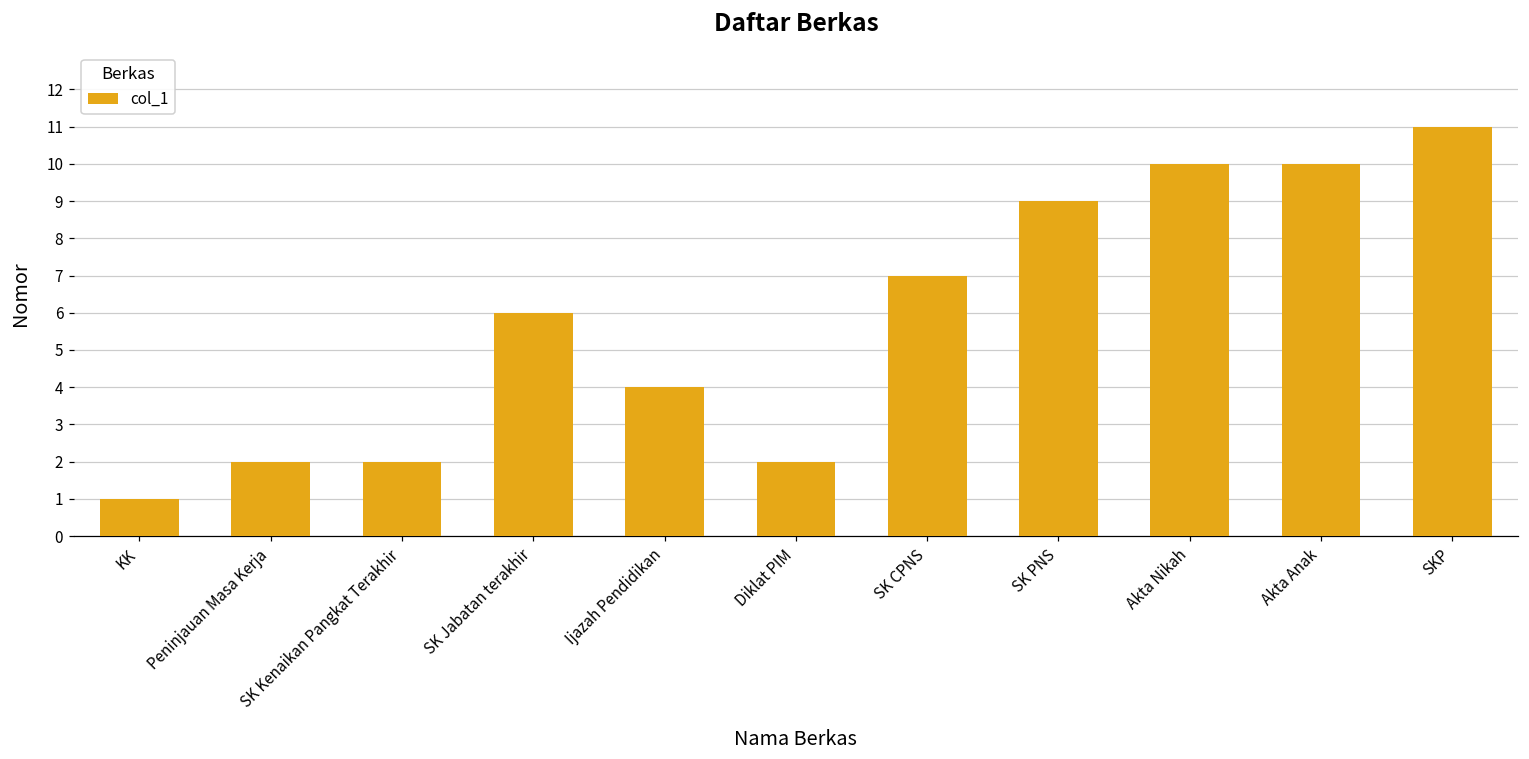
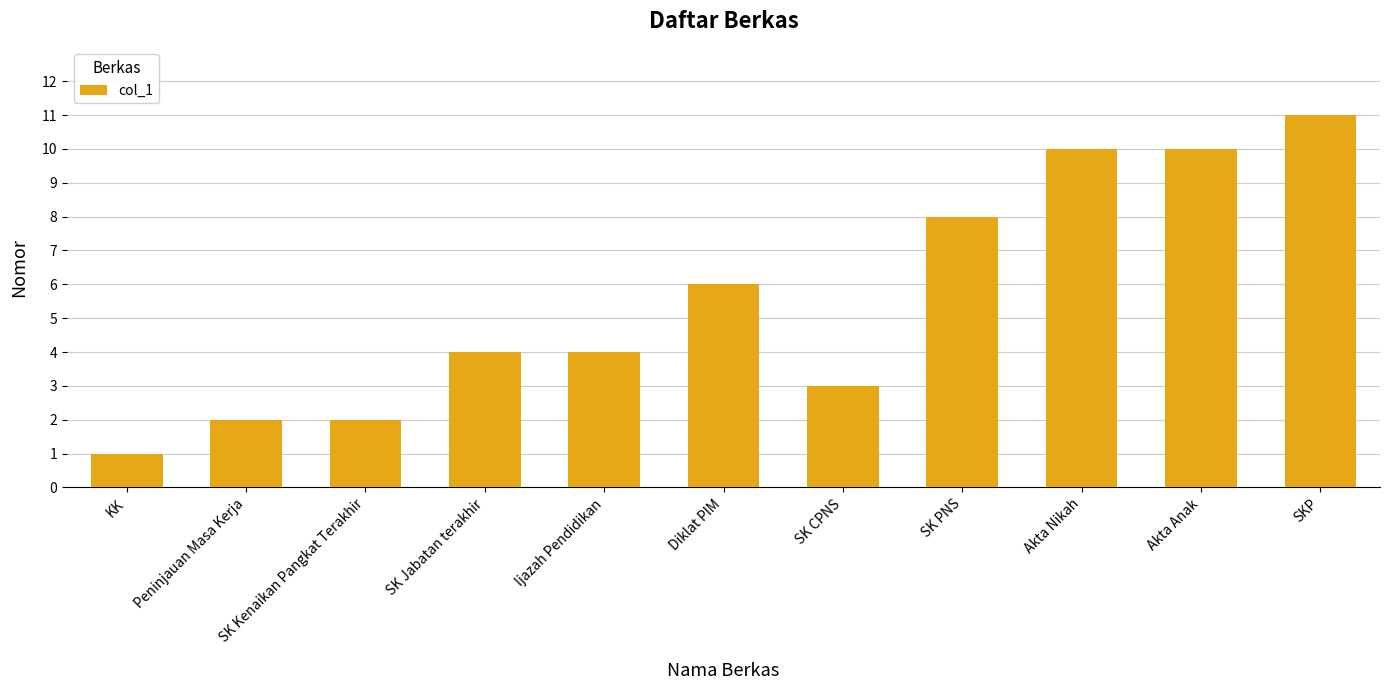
  {
    "KK": 1,
    "Peninjauan Masa Kerja": 2,
    "SK Kenaikan Pangkat Terakhir": 2,
-   "SK Jabatan terakhir": 6,
+   "SK Jabatan terakhir": 4,
    "Ijazah Pendidikan": 4,
-   "Diklat PIM": 2,
-   "SK CPNS": 7,
-   "SK PNS": 9,
+   "Diklat PIM": 6,
+   "SK CPNS": 3,
+   "SK PNS": 8,
    "Akta Nikah": 10,
    "Akta Anak": 10,
    "SKP": 11
  }
